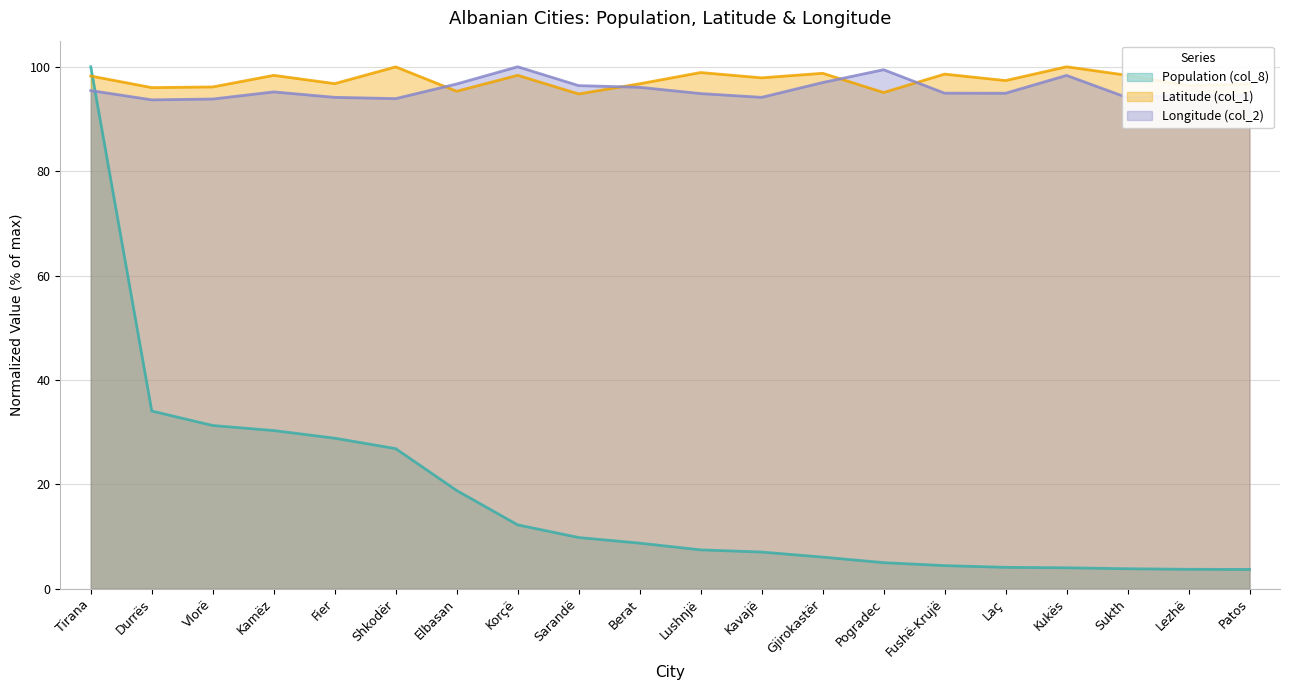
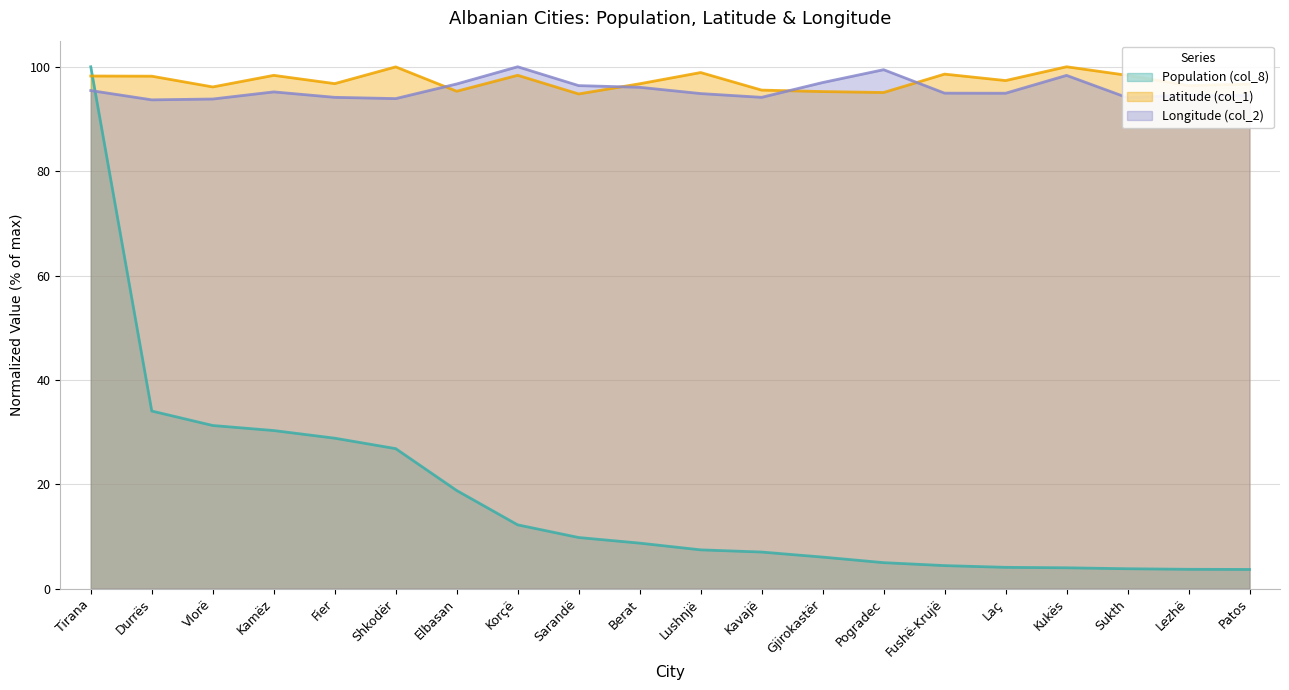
  {
    "Latitude (col_1)": {
      "Tirana": 98,
-     "Durrës": 96,
+     "Durrës": 98,
      "Vlorë": 96,
      "Kamëz": 98,
      "Fier": 97,
      "Shkodër": 100,
      "Elbasan": 95,
      "Korçë": 98,
      "Sarandë": 95,
      "Berat": 97,
      "Lushnjë": 99,
-     "Kavajë": 98,
-     "Gjirokastër": 99,
+     "Kavajë": 96,
+     "Gjirokastër": 95,
      "Pogradec": 95,
      "Fushë-Krujë": 99,
      "Laç": 97,
      "Kukës": 100
    }
  }
